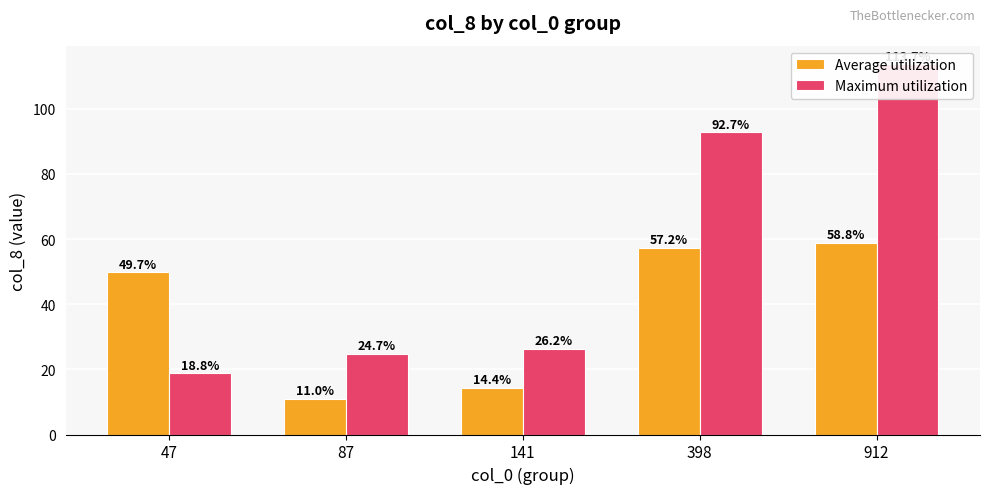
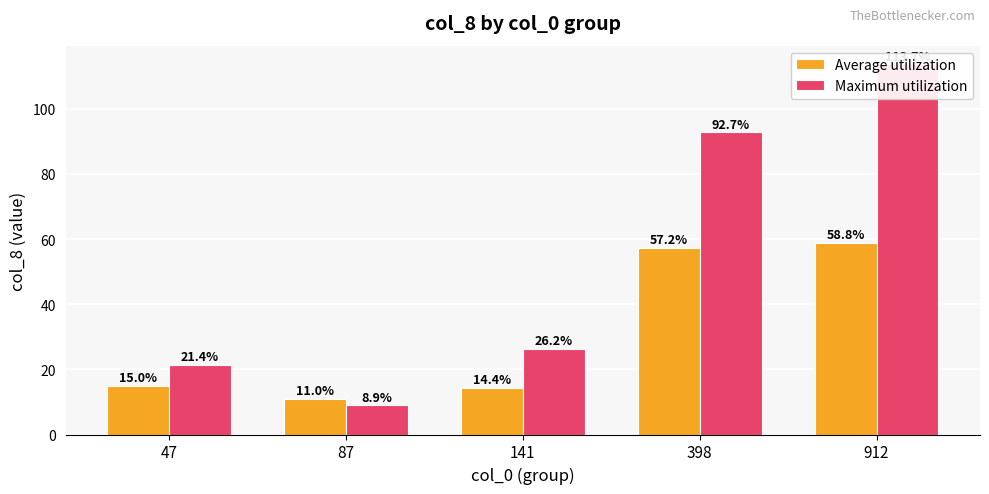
  {
    "Average utilization": {
-     "47": "49.7%",
+     "47": "15.0%",
      "87": "11.0%",
      "141": "14.4%",
      "398": "57.2%",
      "912": "58.8%"
    },
    "Maximum utilization": {
-     "47": "18.8%",
-     "87": "24.7%",
+     "47": "21.4%",
+     "87": "8.9%",
      "141": "26.2%",
      "398": "92.7%"
    }
  }
